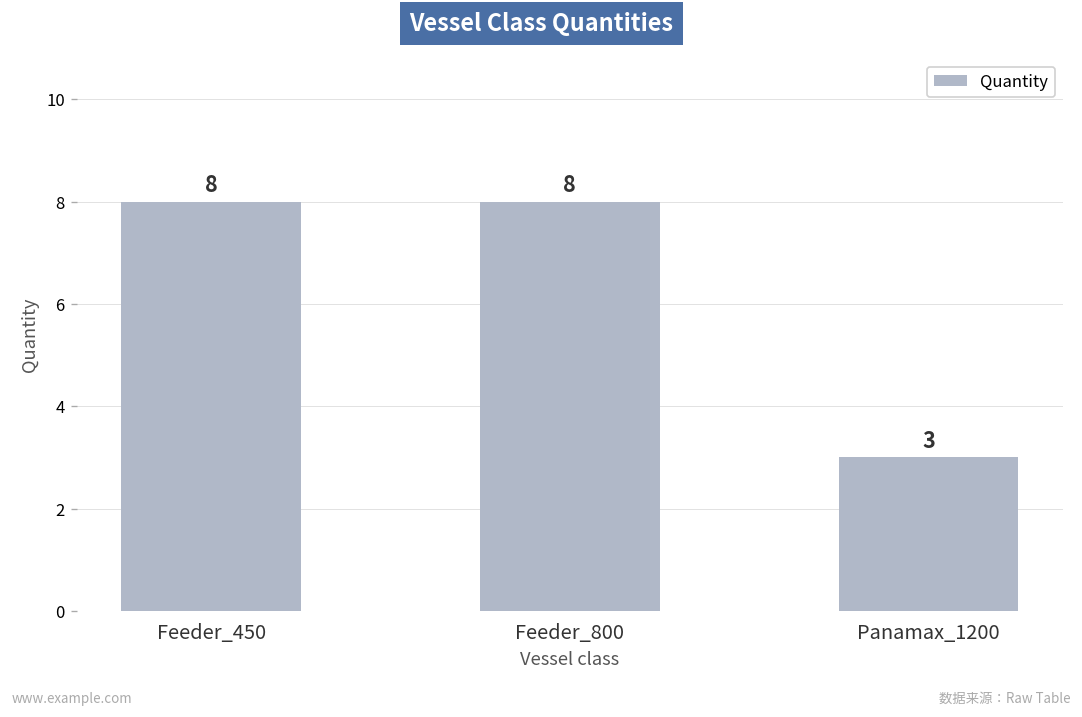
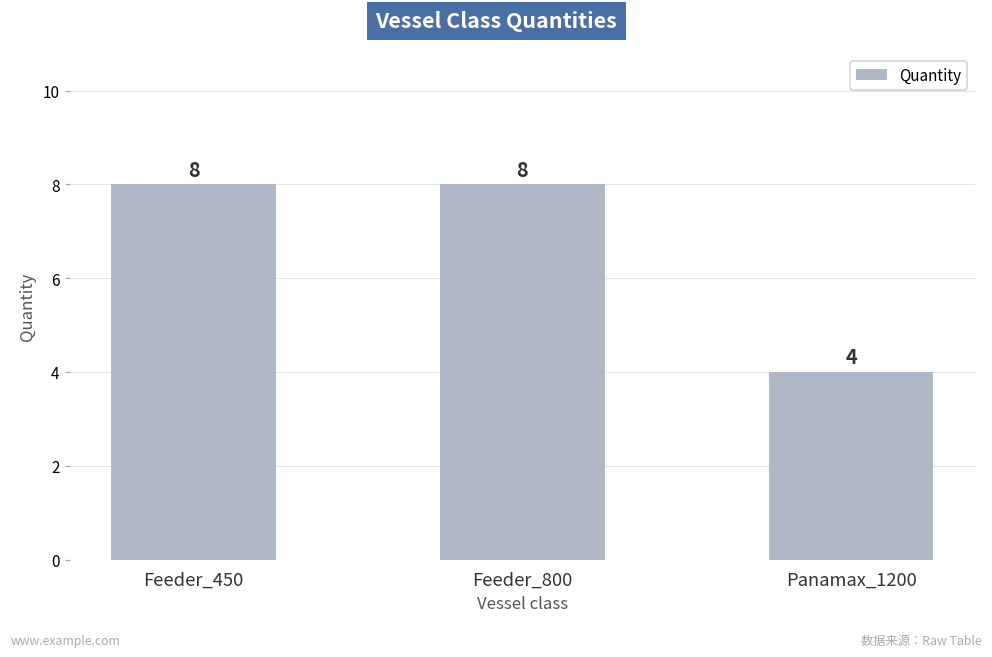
  {
    "Feeder_450": 8,
    "Feeder_800": 8,
-   "Panamax_1200": 3
+   "Panamax_1200": 4
  }
